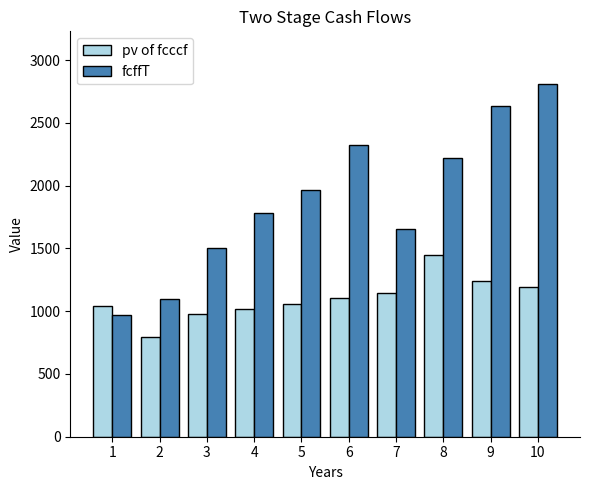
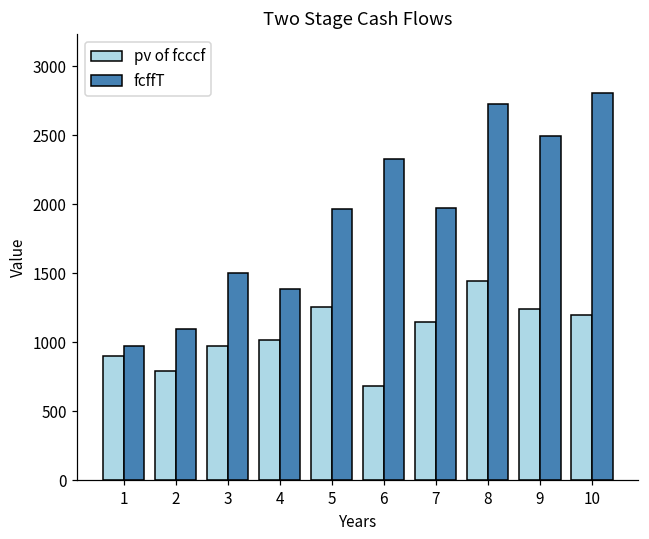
  {
    "pv of fcccf": {
-     "1": 1040,
+     "1": 900,
      "2": 790,
      "3": 980,
      "4": 1020,
-     "5": 1060,
-     "6": 1100,
+     "5": 1260,
+     "6": 680,
      "7": 1150,
      "8": 1450,
      "9": 1240,
      "10": 1190
    },
    "fcffT": {
      "1": 970,
      "2": 1090,
      "3": 1500,
-     "4": 1780,
+     "4": 1390,
      "5": 1970,
      "6": 2330,
-     "7": 1650,
-     "8": 2220,
-     "9": 2630,
+     "7": 1970,
+     "8": 2720,
+     "9": 2500,
      "10": 2810
    }
  }
